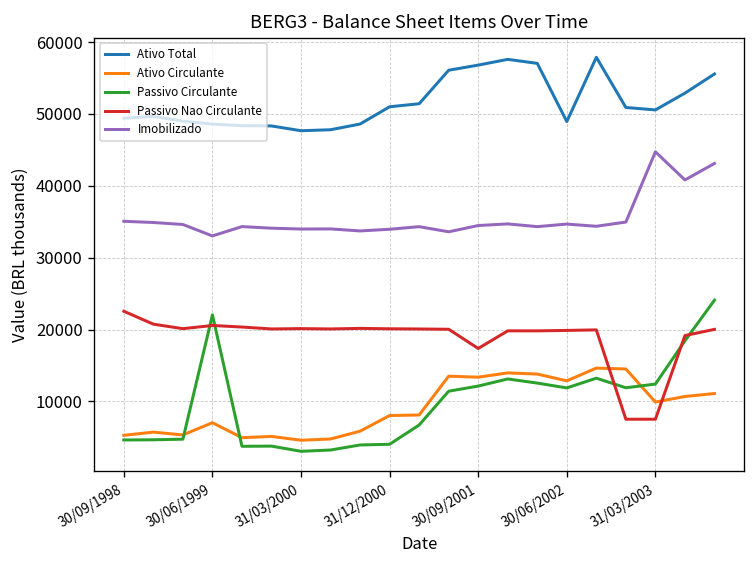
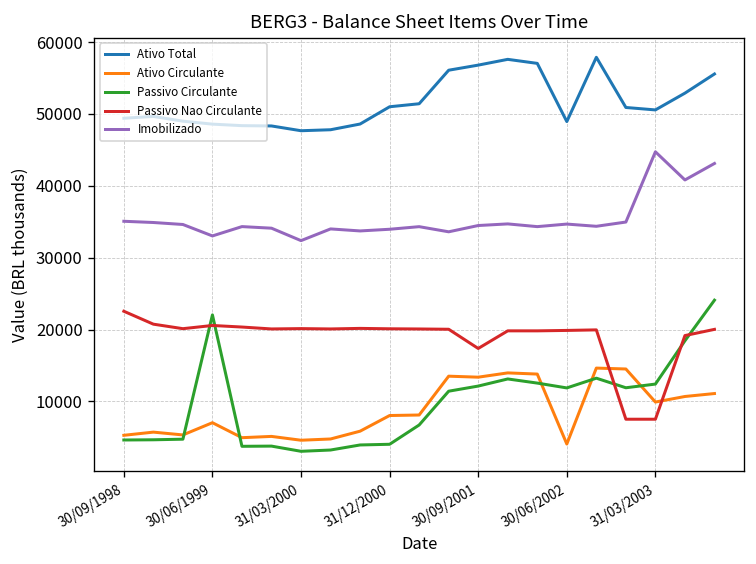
  {
    "Ativo Total": {
      "31/03/2000": 48000,
      "31/12/2000": 51000,
      "30/09/2001": 57000,
      "30/06/2002": 49000,
      "31/03/2003": 51000
    },
    "Ativo Circulante": {
      "30/09/1998": 5000,
      "30/06/1999": 7000,
      "31/03/2000": 5000,
      "31/12/2000": 8000,
      "30/09/2001": 13000,
-     "30/06/2002": 13000,
+     "30/06/2002": 4000,
      "31/03/2003": 10000
    },
    "Passivo Circulante": {
      "30/09/1998": 5000,
      "30/06/1999": 22000,
      "31/03/2000": 3000,
      "31/12/2000": 4000,
      "30/09/2001": 12000,
      "30/06/2002": 12000,
      "31/03/2003": 12000
    },
    "Passivo Nao Circulante": {
      "30/09/1998": 23000,
      "30/06/1999": 21000,
      "31/03/2000": 20000,
      "31/12/2000": 20000,
      "30/09/2001": 17000,
      "30/06/2002": 20000,
      "31/03/2003": 8000
    },
    "Imobilizado": {
      "30/09/1998": 35000,
      "30/06/1999": 33000,
-     "31/03/2000": 34000,
+     "31/03/2000": 32000,
      "31/12/2000": 34000,
      "30/09/2001": 34000,
      "30/06/2002": 35000,
      "31/03/2003": 45000
    }
  }
